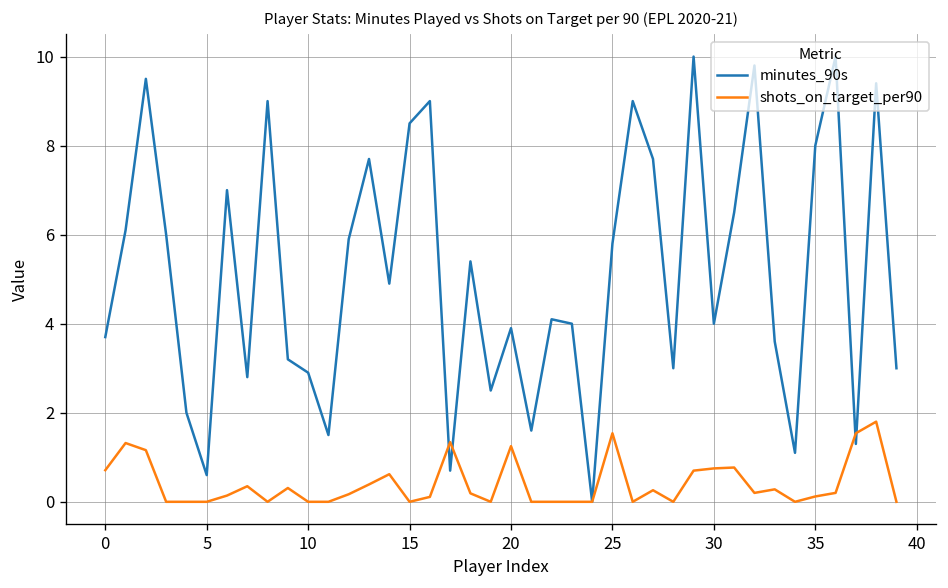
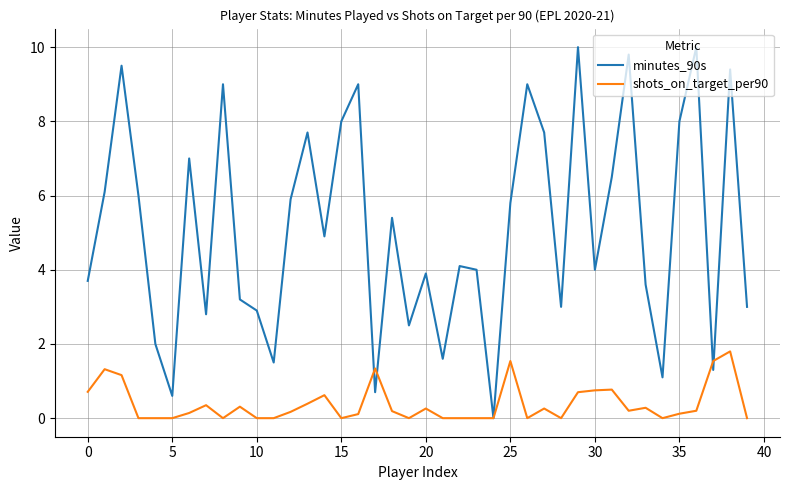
  {
    "minutes_90s": {
      "0": 3.7,
      "5": 0.6,
      "10": 2.9,
-     "15": 8.5,
+     "15": 8.0,
      "20": 3.9,
      "25": 5.8,
      "30": 4.0,
      "35": 8.0
    },
    "shots_on_target_per90": {
      "0": 0.7,
      "5": 0.0,
      "10": 0.0,
      "15": 0.0,
-     "20": 1.3,
+     "20": 0.3,
      "25": 1.5,
      "30": 0.8,
      "35": 0.1
    }
  }
